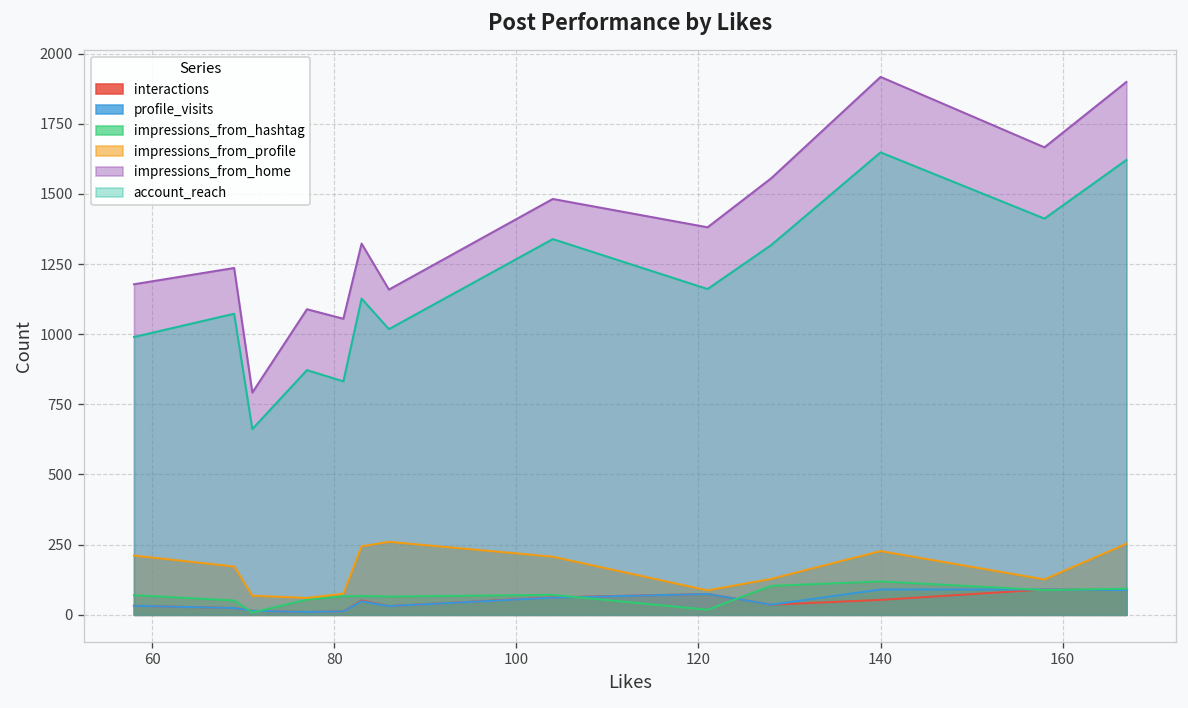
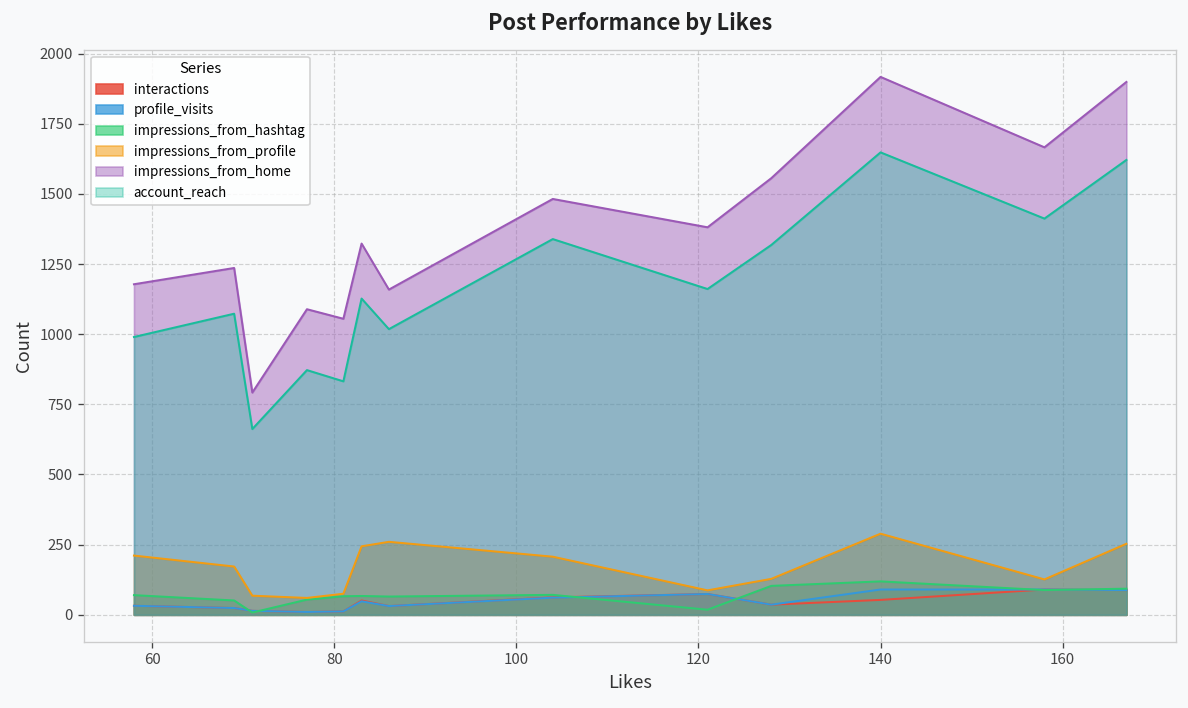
  {
    "interactions": {
      "140": 50
    },
    "profile_visits": {
      "140": 90
    },
    "impressions_from_profile": {
-     "140": 230
+     "140": 290
    },
    "impressions_from_home": {
      "140": 1920
    }
  }
